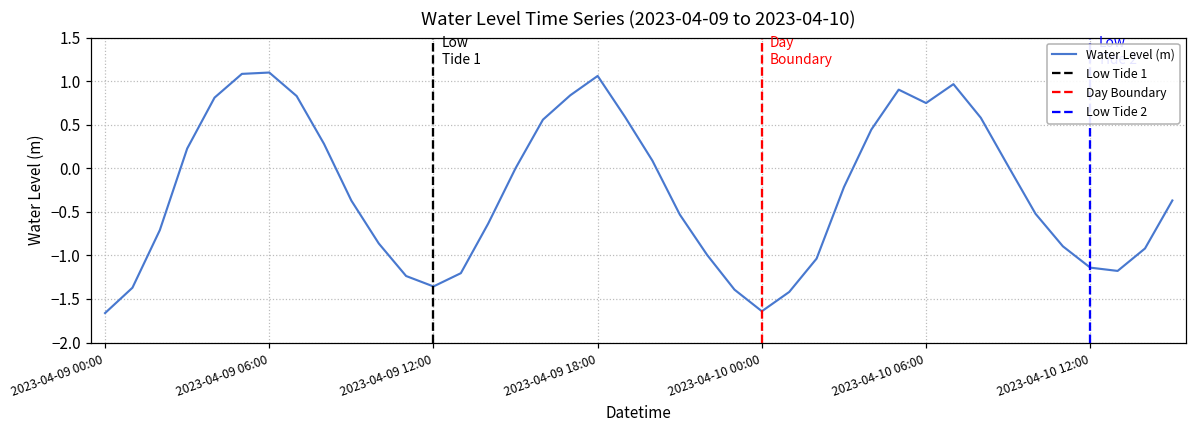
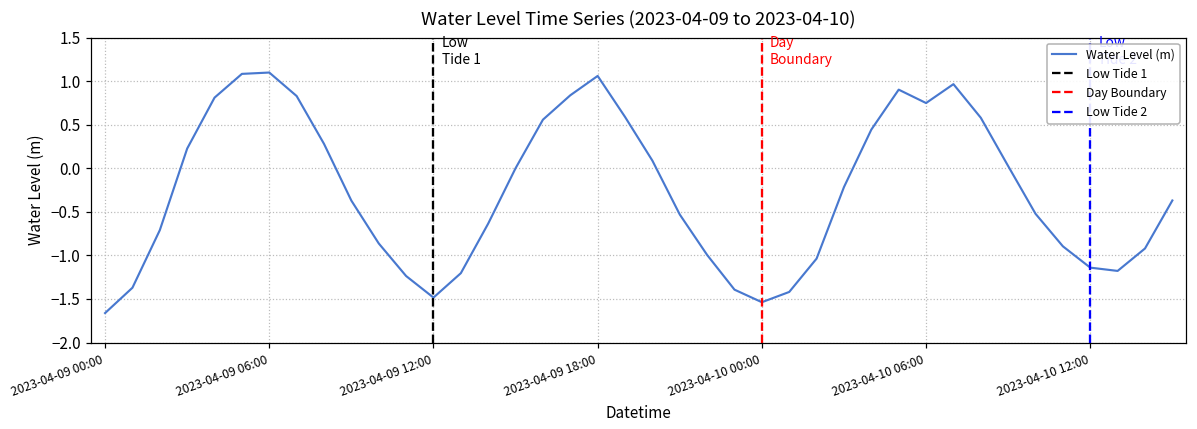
  {
    "2023-04-09 00:00": -1.7,
    "2023-04-09 06:00": 1.1,
-   "2023-04-09 12:00": -1.4,
+   "2023-04-09 12:00": -1.5,
    "2023-04-09 18:00": 1.1,
-   "2023-04-10 00:00": -1.6,
+   "2023-04-10 00:00": -1.5,
    "2023-04-10 06:00": 0.7,
    "2023-04-10 12:00": -1.1
  }
